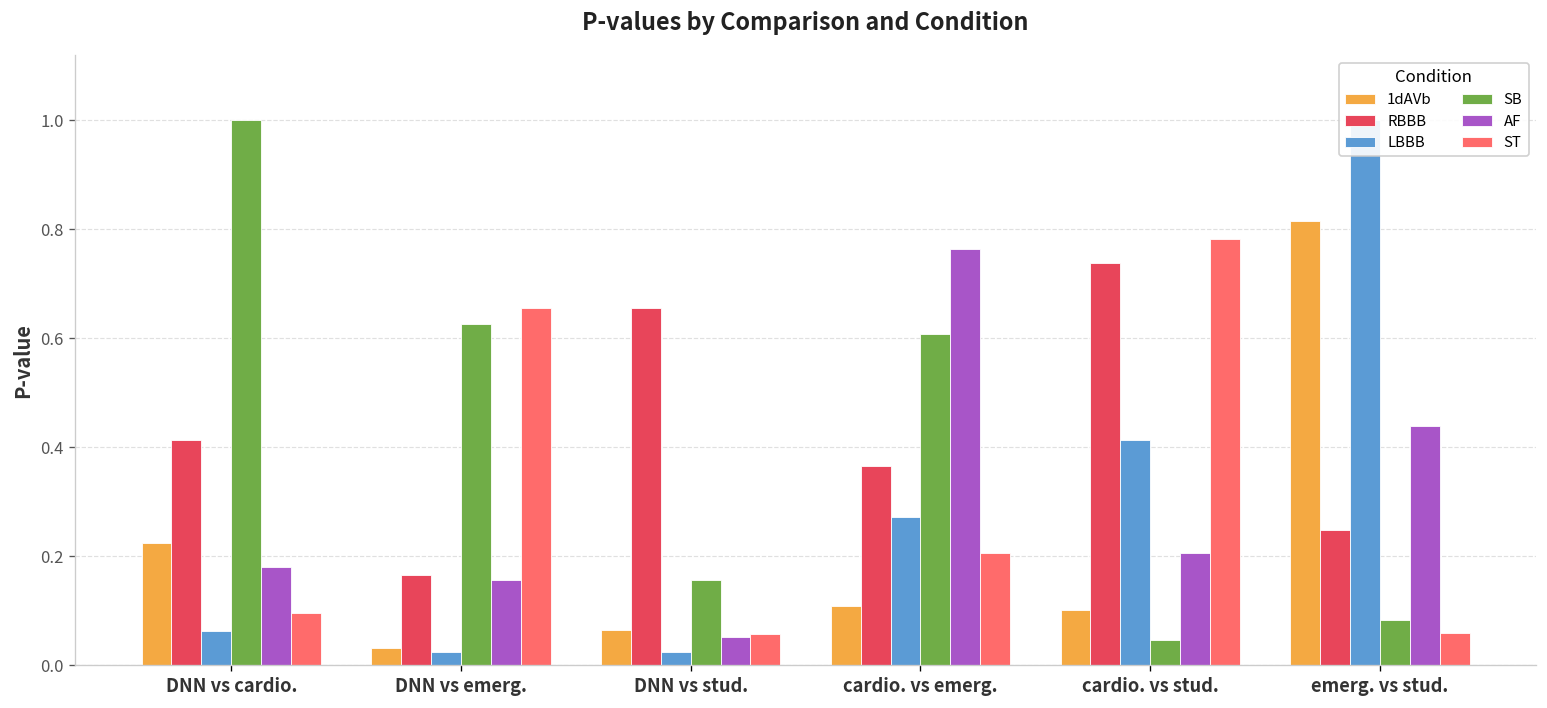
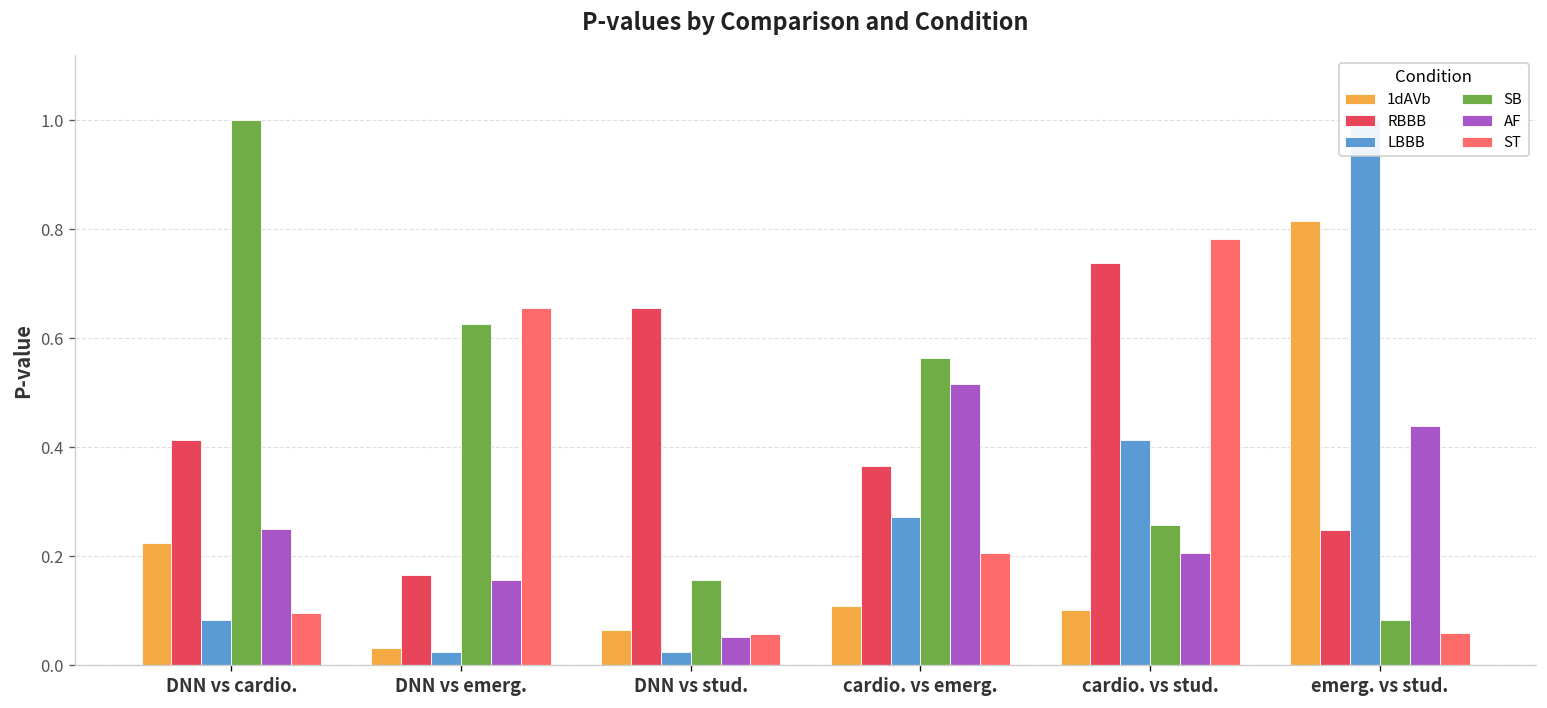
  {
    "1dAVb": {
      "DNN vs cardio.": 0.23,
      "DNN vs emerg.": 0.03,
      "DNN vs stud.": 0.07,
      "cardio. vs emerg.": 0.11,
      "cardio. vs stud.": 0.10,
      "emerg. vs stud.": 0.82
    },
    "LBBB": {
-     "DNN vs cardio.": 0.06,
+     "DNN vs cardio.": 0.08,
      "DNN vs emerg.": 0.03,
      "DNN vs stud.": 0.03,
      "cardio. vs emerg.": 0.27,
      "cardio. vs stud.": 0.41
    },
    "SB": {
      "DNN vs cardio.": 1.00,
      "DNN vs emerg.": 0.63,
      "DNN vs stud.": 0.16,
-     "cardio. vs emerg.": 0.61,
-     "cardio. vs stud.": 0.05,
+     "cardio. vs emerg.": 0.56,
+     "cardio. vs stud.": 0.26,
      "emerg. vs stud.": 0.08
    },
    "AF": {
-     "DNN vs cardio.": 0.18,
+     "DNN vs cardio.": 0.25,
      "DNN vs emerg.": 0.16,
      "DNN vs stud.": 0.05,
-     "cardio. vs emerg.": 0.76,
+     "cardio. vs emerg.": 0.52,
      "cardio. vs stud.": 0.21,
      "emerg. vs stud.": 0.44
    }
  }
